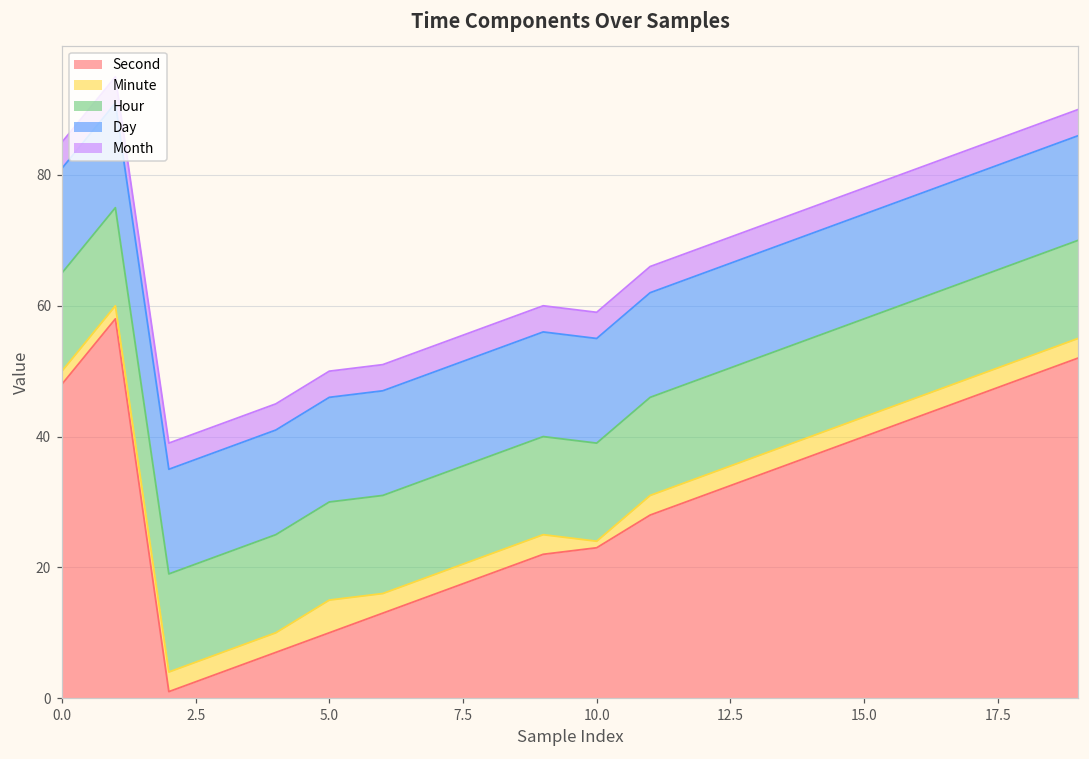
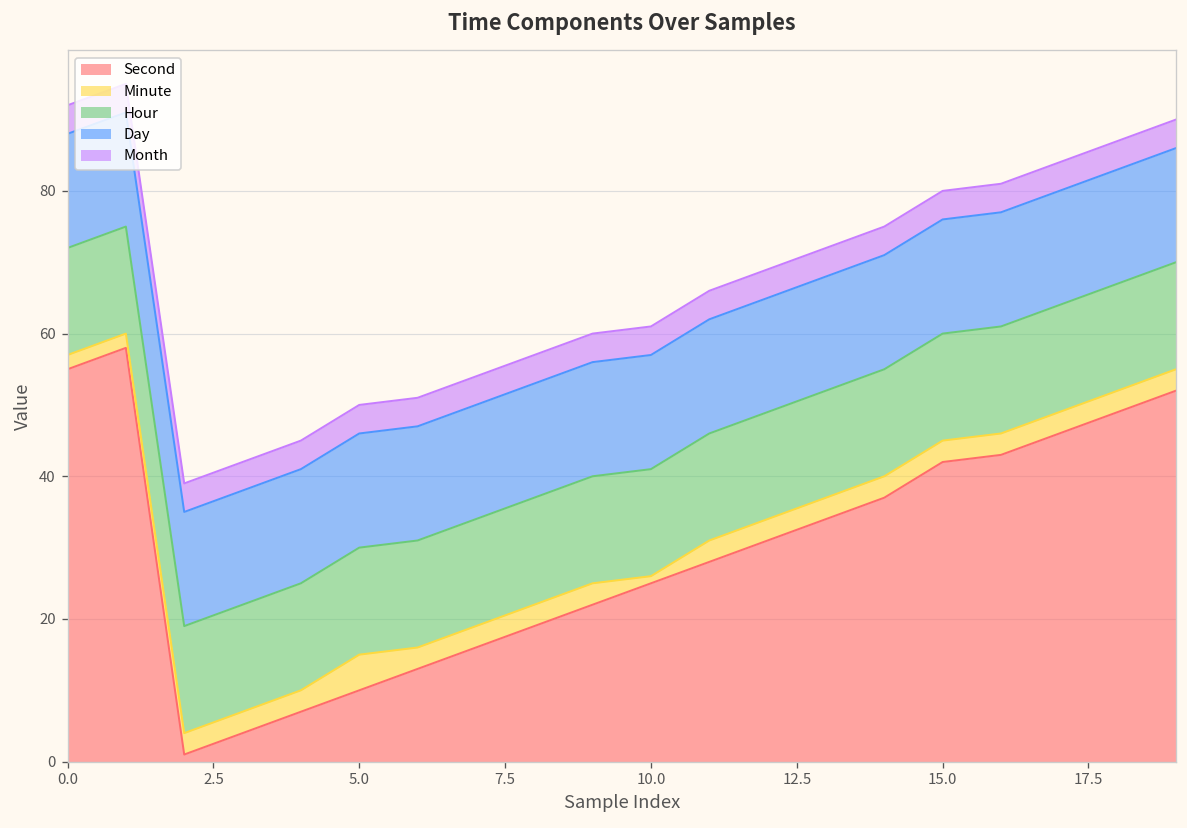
  {
    "Second": {
-     "0.0": 48,
+     "0.0": 55,
      "5.0": 10,
-     "10.0": 23,
-     "15.0": 40
+     "10.0": 25,
+     "15.0": 42
    },
    "Minute": {
      "0.0": 2,
      "5.0": 5,
      "10.0": 1,
      "15.0": 3
    },
    "Hour": {
      "0.0": 15,
      "5.0": 15,
      "10.0": 15,
      "15.0": 15
    },
    "Day": {
      "0.0": 16,
      "5.0": 16,
      "10.0": 16,
      "15.0": 16
    },
    "Month": {
      "0.0": 4,
      "5.0": 4,
      "10.0": 4,
      "15.0": 4
    }
  }
